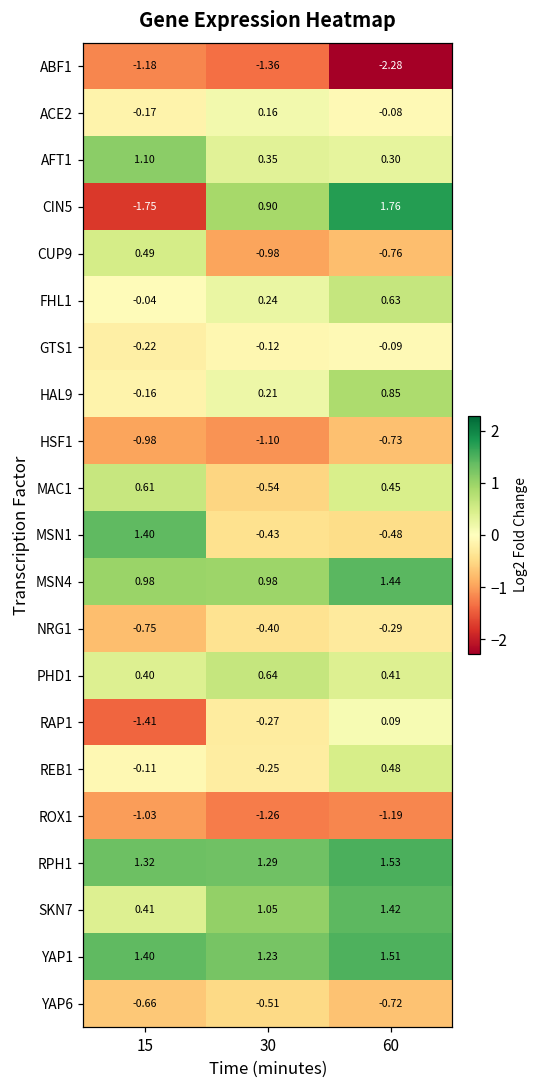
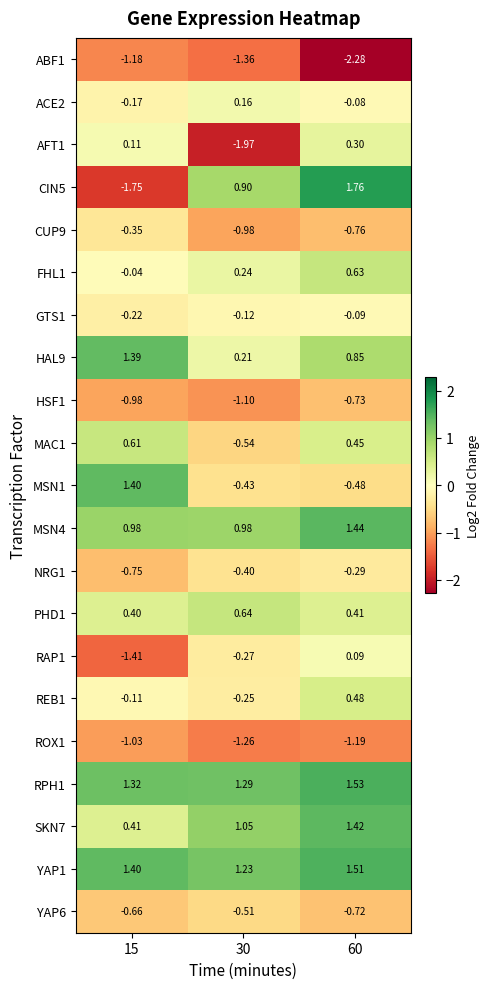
  {
    "ABF1": {
      "15": -1.18,
      "30": -1.36,
      "60": -2.28
    },
    "ACE2": {
      "15": -0.17,
      "30": 0.16,
      "60": -0.08
    },
    "AFT1": {
-     "15": 1.10,
-     "30": 0.35,
+     "15": 0.11,
+     "30": -1.97,
      "60": 0.30
    },
    "CIN5": {
      "15": -1.75,
      "30": 0.90,
      "60": 1.76
    },
    "CUP9": {
-     "15": 0.49,
+     "15": -0.35,
      "30": -0.98,
      "60": -0.76
    },
    "FHL1": {
      "15": -0.04,
      "30": 0.24,
      "60": 0.63
    },
    "GTS1": {
      "15": -0.22,
      "30": -0.12,
      "60": -0.09
    },
    "HAL9": {
-     "15": -0.16,
+     "15": 1.39,
      "30": 0.21,
      "60": 0.85
    },
    "HSF1": {
      "15": -0.98,
      "30": -1.10,
      "60": -0.73
    },
    "MAC1": {
      "15": 0.61,
      "30": -0.54,
      "60": 0.45
    },
    "MSN1": {
      "15": 1.40,
      "30": -0.43,
      "60": -0.48
    },
    "MSN4": {
      "15": 0.98,
      "30": 0.98,
      "60": 1.44
    },
    "NRG1": {
      "15": -0.75,
      "30": -0.40,
      "60": -0.29
    },
    "PHD1": {
      "15": 0.40,
      "30": 0.64,
      "60": 0.41
    },
    "RAP1": {
      "15": -1.41,
      "30": -0.27,
      "60": 0.09
    },
    "REB1": {
      "15": -0.11,
      "30": -0.25,
      "60": 0.48
    },
    "ROX1": {
      "15": -1.03,
      "30": -1.26,
      "60": -1.19
    },
    "RPH1": {
      "15": 1.32,
      "30": 1.29,
      "60": 1.53
    },
    "SKN7": {
      "15": 0.41,
      "30": 1.05,
      "60": 1.42
    },
    "YAP1": {
      "15": 1.40,
      "30": 1.23,
      "60": 1.51
    },
    "YAP6": {
      "15": -0.66,
      "30": -0.51,
      "60": -0.72
    }
  }
